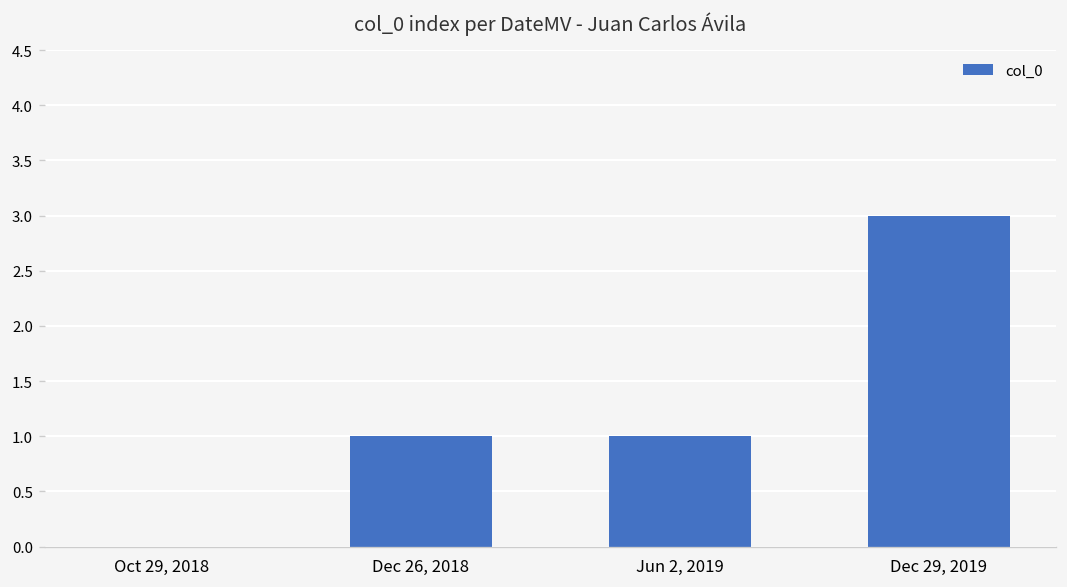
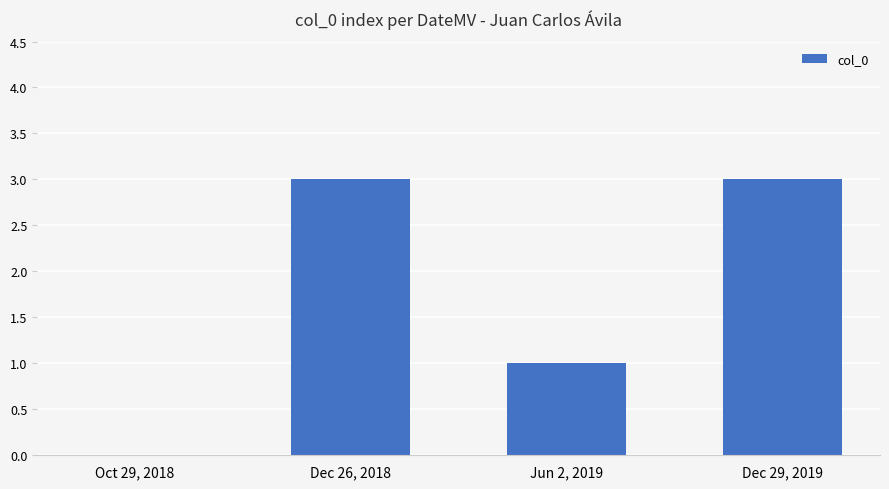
  {
    "Oct 29, 2018": 0,
-   "Dec 26, 2018": 1,
+   "Dec 26, 2018": 3,
    "Jun 2, 2019": 1,
    "Dec 29, 2019": 3
  }
